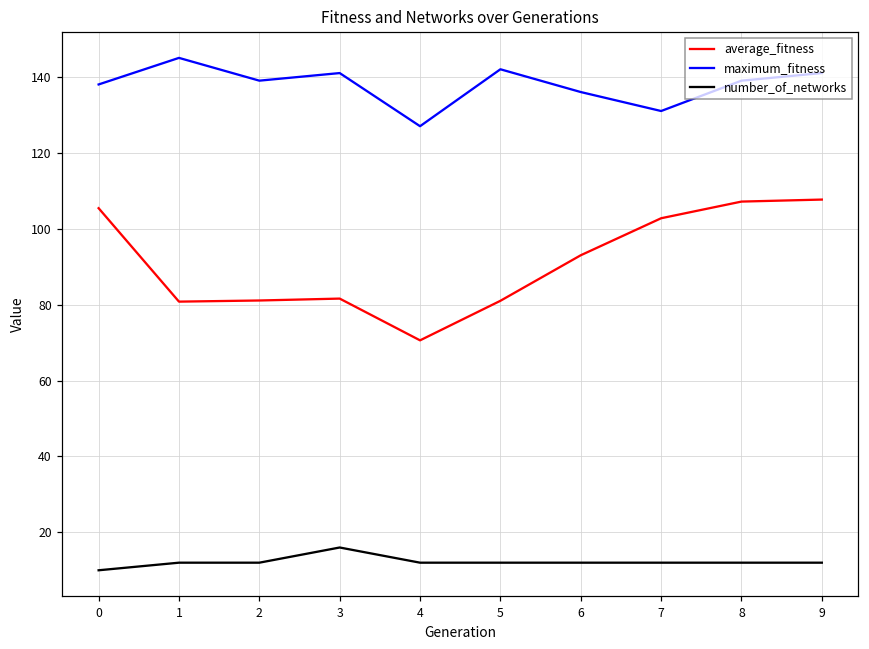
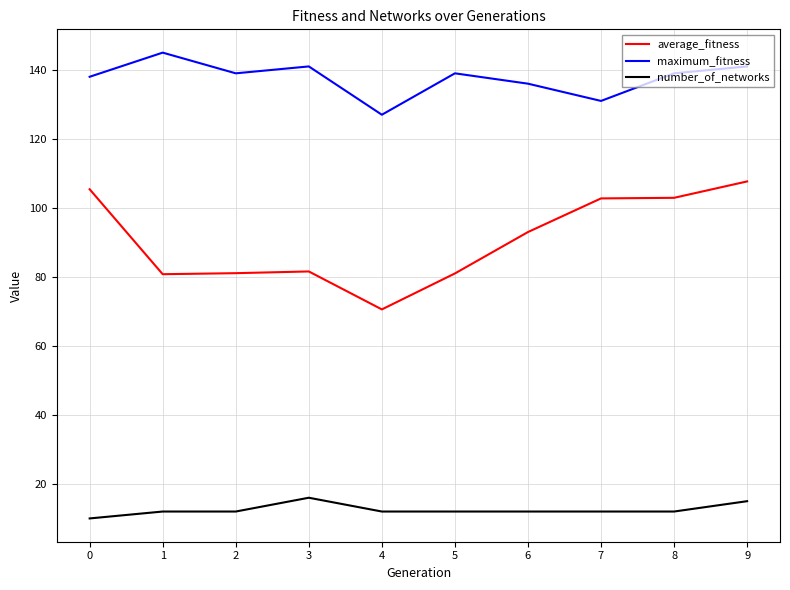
  {
    "average_fitness": {
      "0": 105,
      "1": 81,
      "2": 81,
      "3": 82,
      "4": 71,
      "5": 81,
      "6": 93,
      "7": 103,
-     "8": 107,
+     "8": 103,
      "9": 108
    },
    "maximum_fitness": {
      "0": 138,
      "1": 145,
      "2": 139,
      "3": 141,
      "4": 127,
-     "5": 142,
+     "5": 139,
      "6": 136,
      "7": 131
    },
    "number_of_networks": {
      "0": 10,
      "1": 12,
      "2": 12,
      "3": 16,
      "4": 12,
      "5": 12,
      "6": 12,
      "7": 12,
      "8": 12,
-     "9": 12
+     "9": 15
    }
  }
